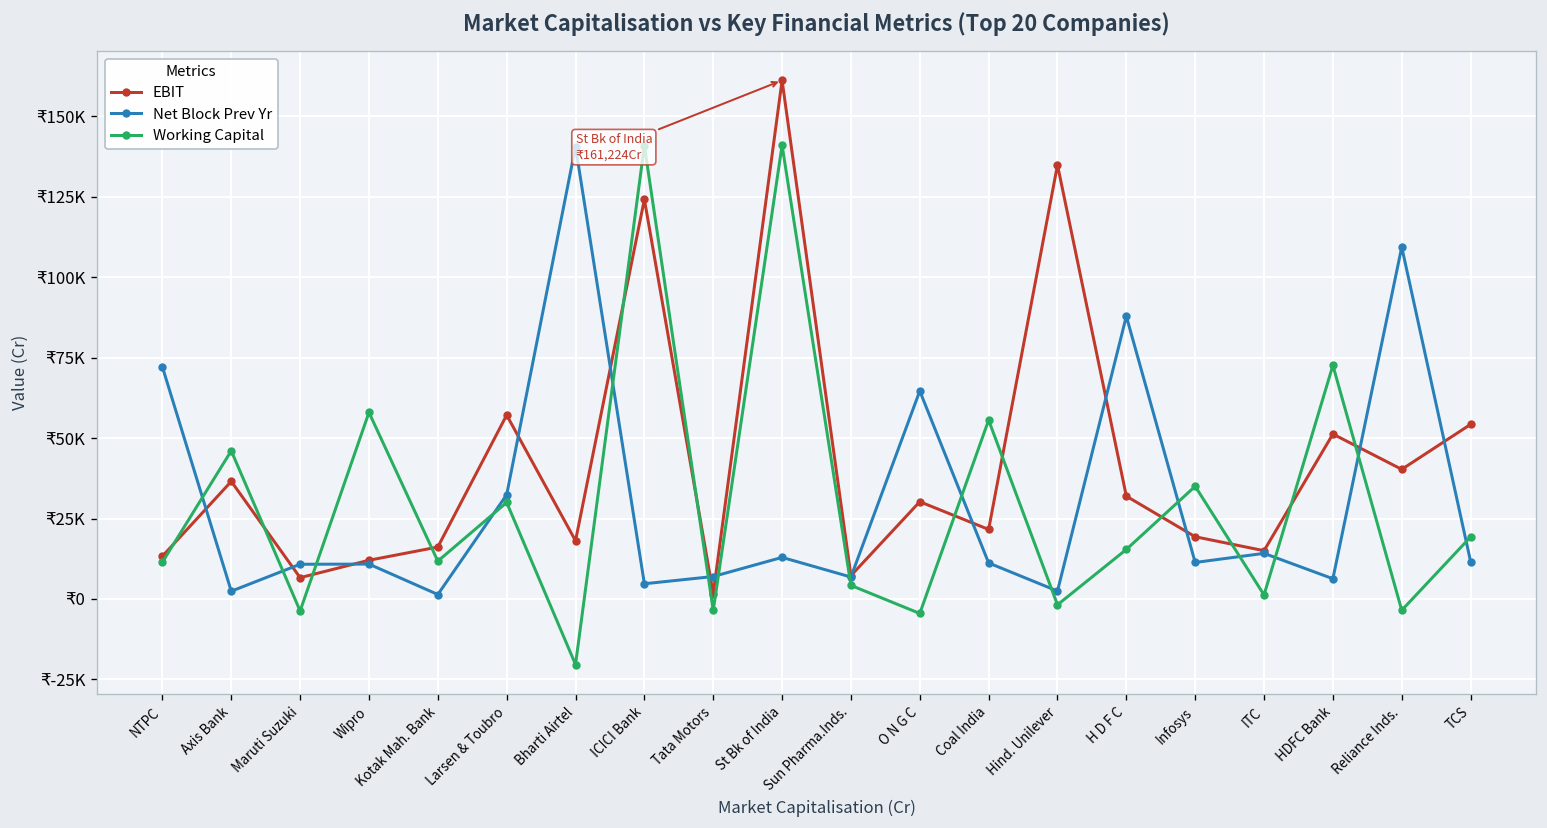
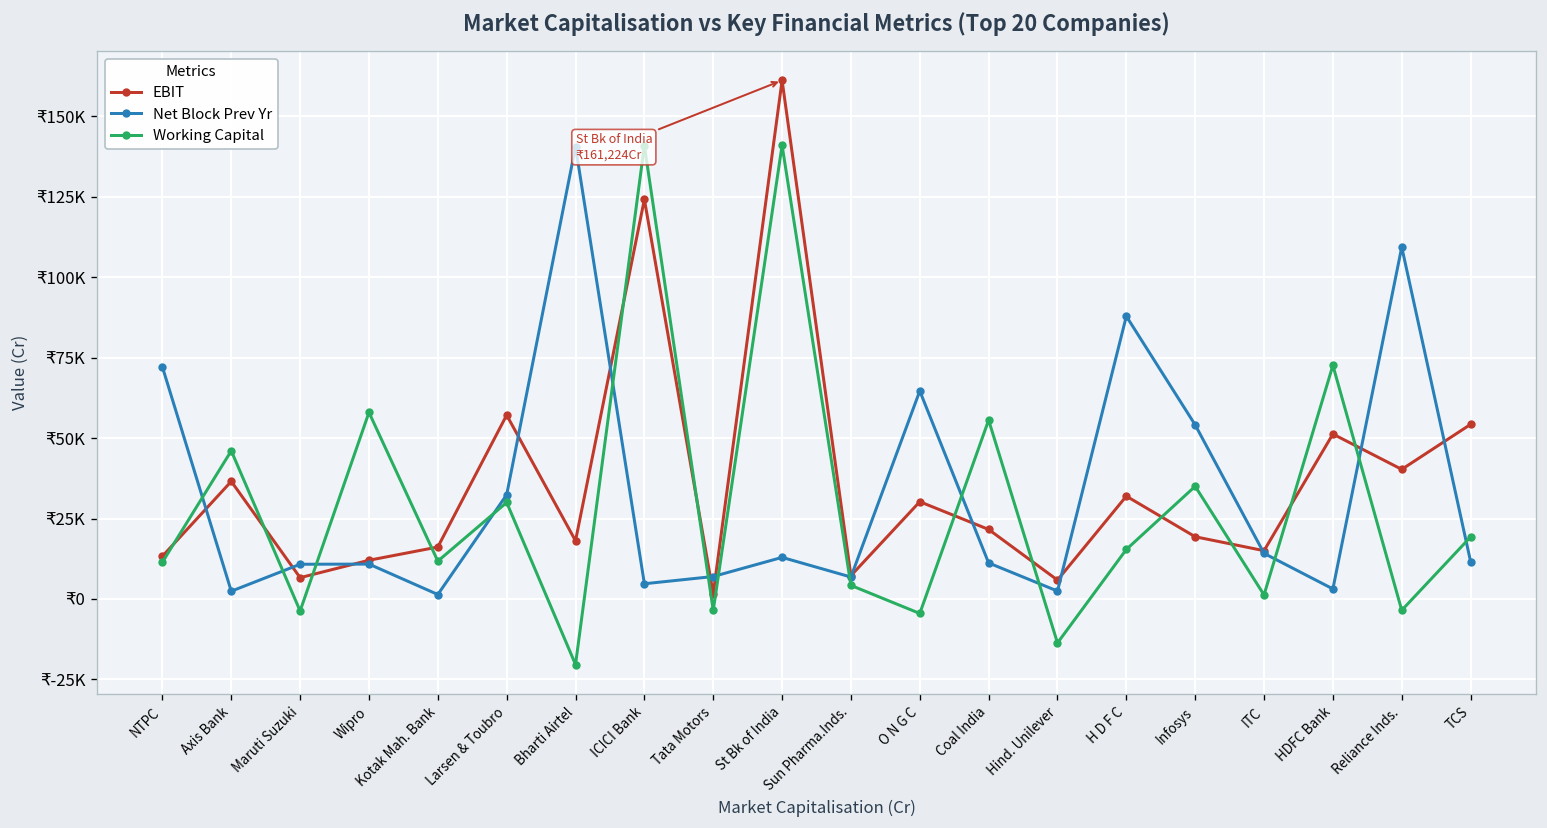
  {
    "EBIT": {
      "NTPC": "₹13000",
      "Axis Bank": "₹37000",
      "Maruti Suzuki": "₹7000",
      "Wipro": "₹12000",
      "Kotak Mah. Bank": "₹16000",
      "Larsen & Toubro": "₹57000",
      "Bharti Airtel": "₹18000",
      "ICICI Bank": "₹124000",
      "Tata Motors": "₹2000",
      "St Bk of India": "₹161000",
      "O N G C": "₹30000",
      "Coal India": "₹22000",
-     "Hind. Unilever": "₹135000",
+     "Hind. Unilever": "₹6000",
      "H D F C": "₹32000",
      "Infosys": "₹19000",
      "HDFC Bank": "₹51000",
      "Reliance Inds.": "₹40000",
      "TCS": "₹54000"
    },
    "Net Block Prev Yr": {
      "NTPC": "₹72000",
      "Axis Bank": "₹2000",
      "Maruti Suzuki": "₹11000",
      "Wipro": "₹11000",
      "Kotak Mah. Bank": "₹1000",
      "Larsen & Toubro": "₹32000",
      "ICICI Bank": "₹5000",
      "Tata Motors": "₹7000",
      "St Bk of India": "₹13000",
      "O N G C": "₹65000",
      "Coal India": "₹11000",
      "Hind. Unilever": "₹2000",
      "H D F C": "₹88000",
-     "Infosys": "₹11000",
-     "HDFC Bank": "₹6000",
+     "Infosys": "₹54000",
+     "HDFC Bank": "₹3000",
      "Reliance Inds.": "₹109000",
      "TCS": "₹12000"
    },
    "Working Capital": {
      "NTPC": "₹11000",
      "Axis Bank": "₹46000",
      "Maruti Suzuki": "₹-4000",
      "Wipro": "₹58000",
      "Kotak Mah. Bank": "₹12000",
      "Larsen & Toubro": "₹30000",
      "Bharti Airtel": "₹-20000",
      "Tata Motors": "₹-4000",
      "St Bk of India": "₹141000",
      "Sun Pharma.Inds.": "₹4000",
      "O N G C": "₹-5000",
      "Coal India": "₹56000",
-     "Hind. Unilever": "₹-2000",
+     "Hind. Unilever": "₹-14000",
      "H D F C": "₹15000",
      "Infosys": "₹35000",
      "ITC": "₹1000",
      "HDFC Bank": "₹73000",
      "Reliance Inds.": "₹-4000",
      "TCS": "₹19000"
    }
  }
